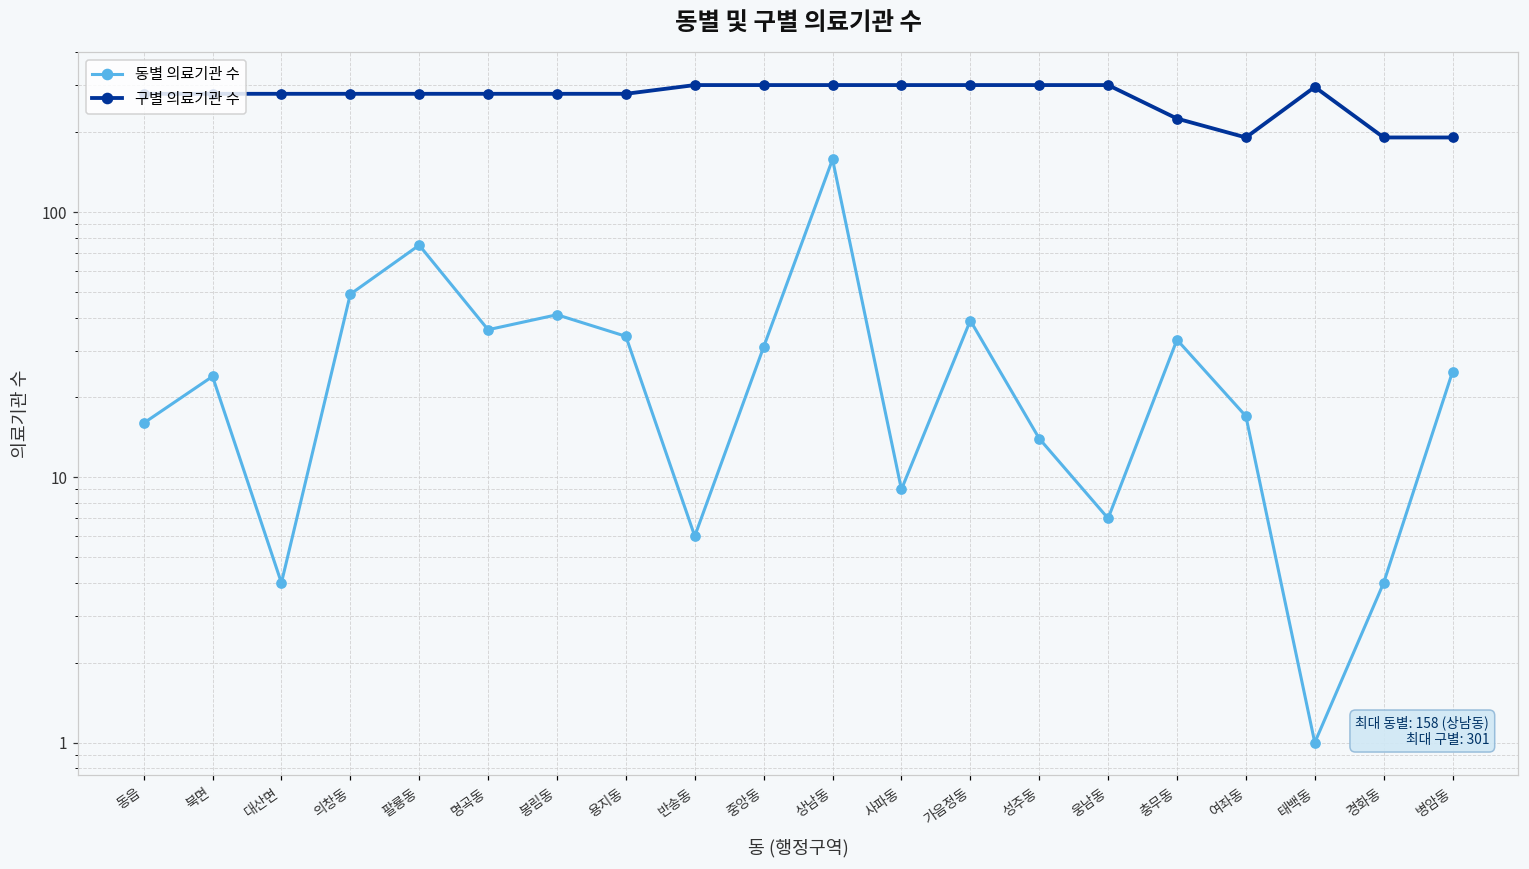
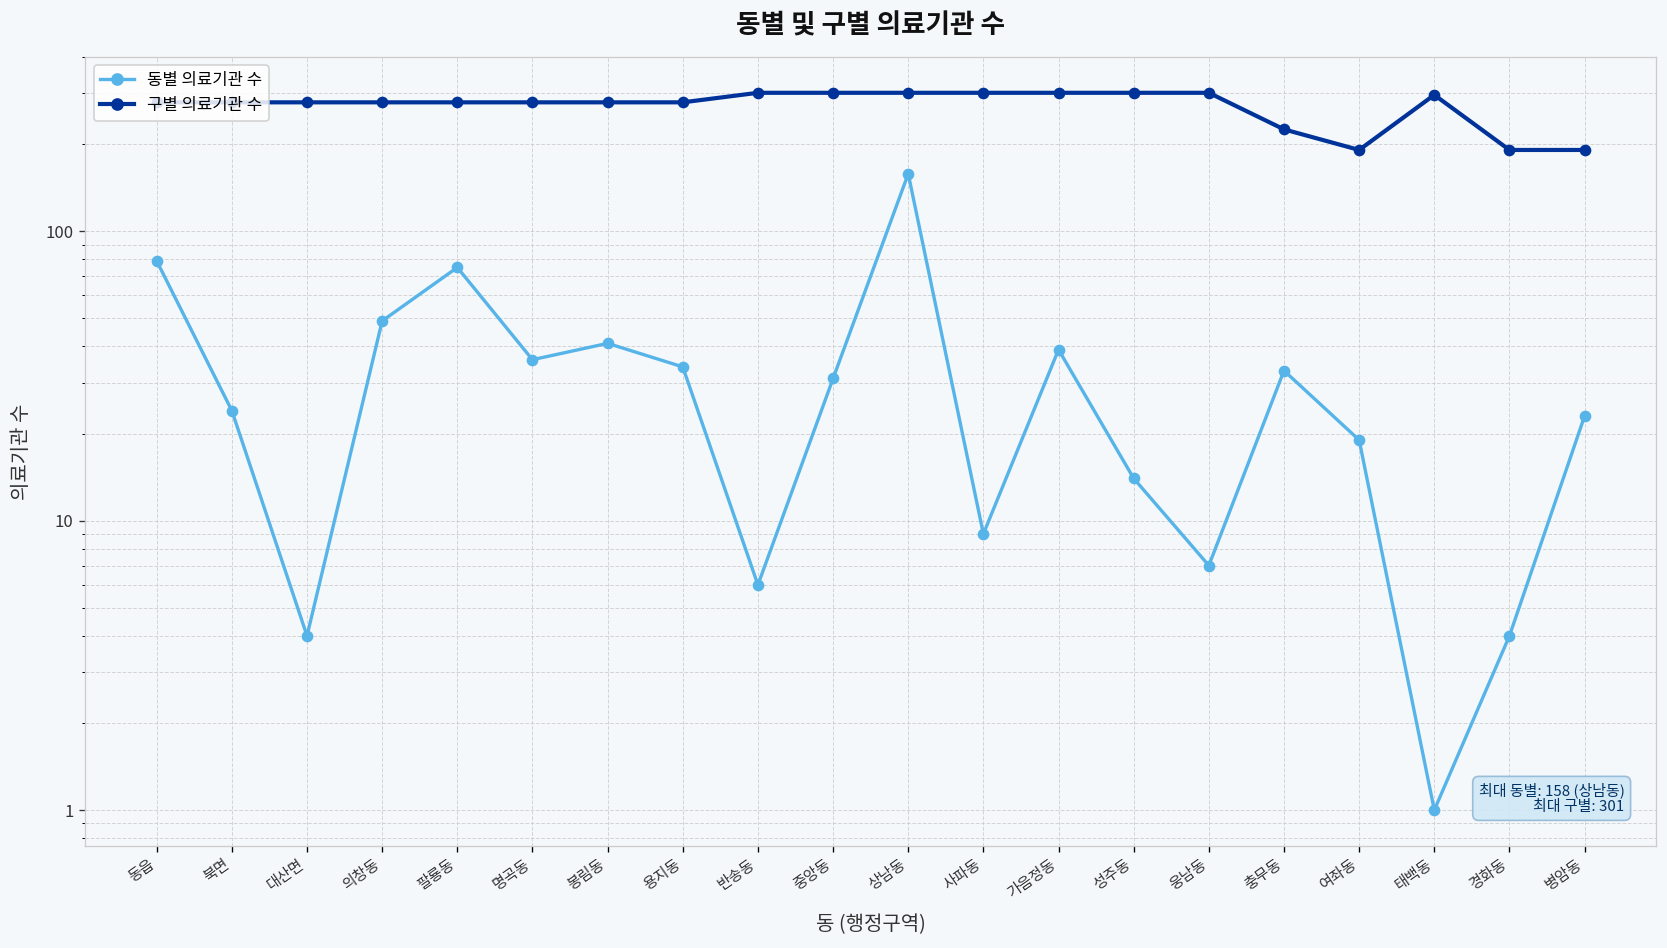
  {
    "동별 의료기관 수": {
-     "동읍": 16,
+     "동읍": 79,
      "북면": 24,
      "대산면": 4,
      "의창동": 49,
      "팔룡동": 75,
      "명곡동": 36,
      "봉림동": 41,
      "용지동": 34,
      "반송동": 6,
      "중앙동": 31,
      "상남동": 160,
      "사파동": 9,
      "가음정동": 39,
      "성주동": 14,
      "웅남동": 7,
      "충무동": 33,
-     "여좌동": 17,
+     "여좌동": 19,
      "태백동": 1,
      "경화동": 4,
-     "병암동": 25
+     "병암동": 23
    },
    "구별 의료기관 수": {
      "대산면": 280,
      "의창동": 280,
      "팔룡동": 280,
      "명곡동": 280,
      "봉림동": 280,
      "용지동": 280,
      "반송동": 300,
      "중앙동": 300,
      "상남동": 300,
      "사파동": 300,
      "가음정동": 300,
      "성주동": 300,
      "웅남동": 300,
      "충무동": 230,
      "여좌동": 190,
      "태백동": 300,
      "경화동": 190,
      "병암동": 190
    }
  }
